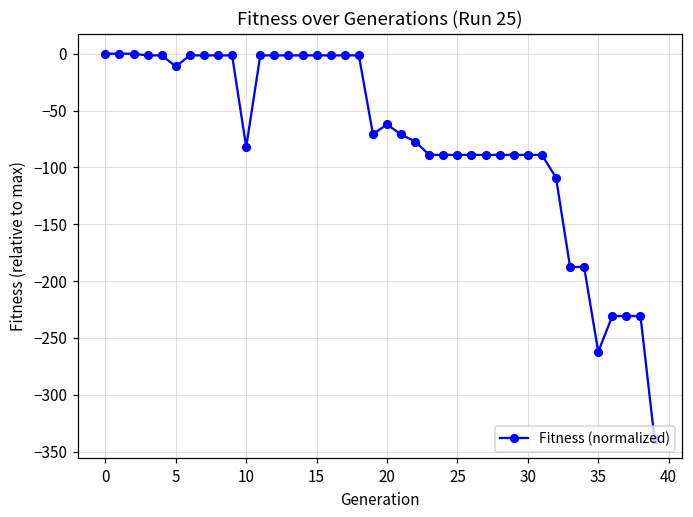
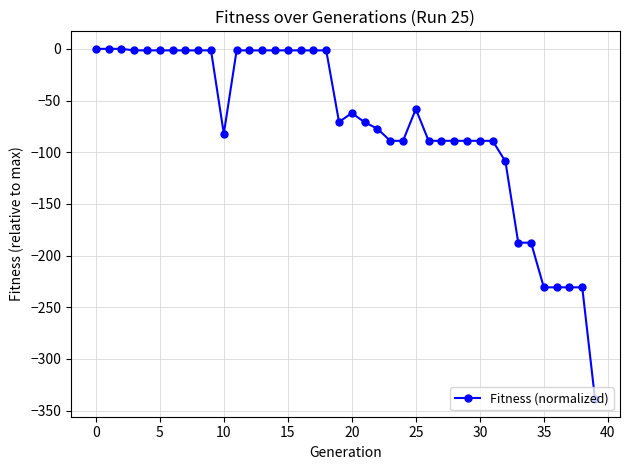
  {
    "0": 0,
-   "5": -11,
+   "5": -1,
    "10": -82,
    "15": -1,
    "20": -62,
-   "25": -89,
+   "25": -58,
    "30": -89,
-   "35": -262
+   "35": -231
  }
